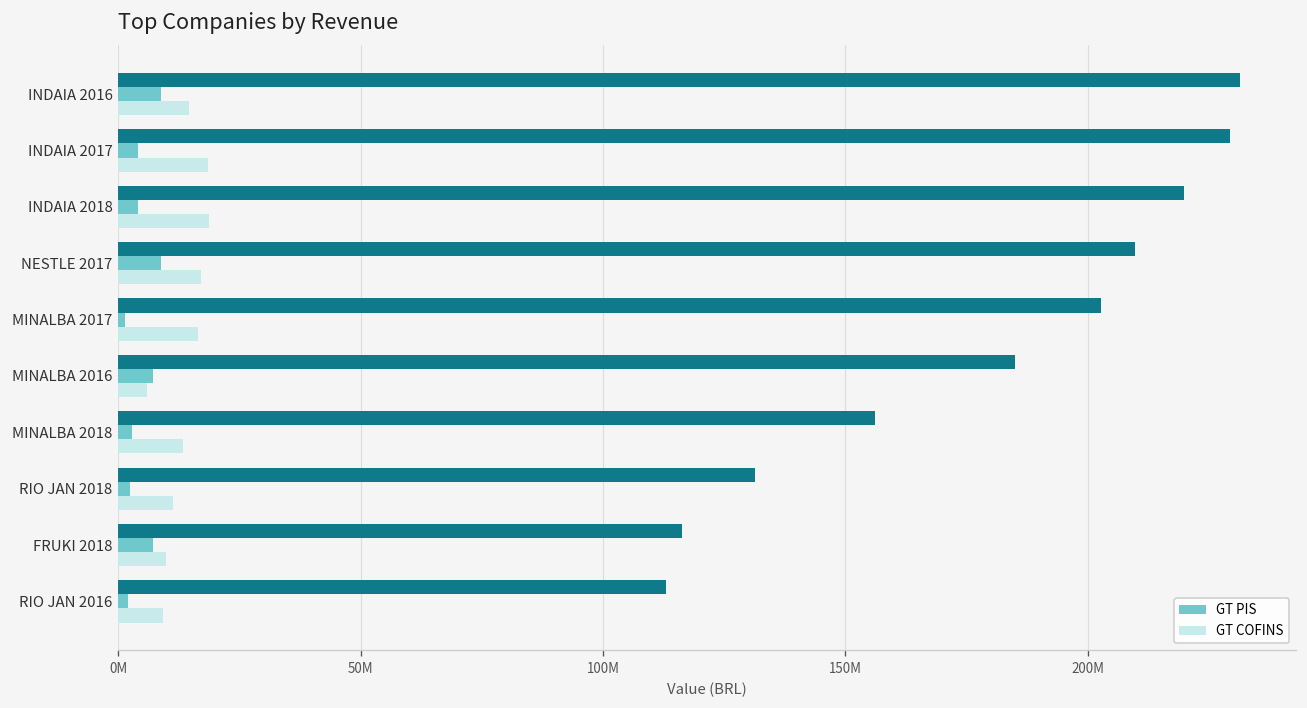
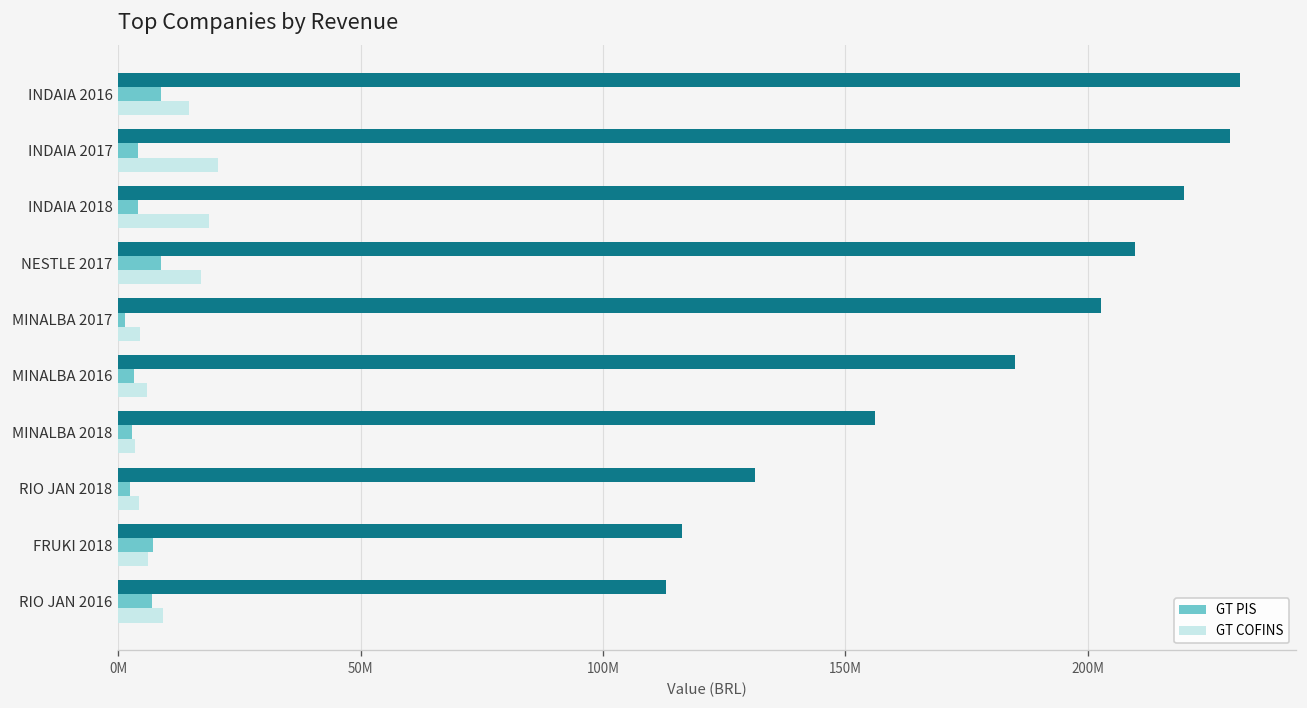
  {
    "GT PIS": {
      "INDAIA 2016": 9000000,
      "INDAIA 2017": 4000000,
      "INDAIA 2018": 4000000,
      "NESTLE 2017": 9000000,
      "MINALBA 2017": 1000000,
-     "MINALBA 2016": 7000000,
+     "MINALBA 2016": 3000000,
      "MINALBA 2018": 3000000,
      "RIO JAN 2018": 2000000,
      "FRUKI 2018": 7000000,
-     "RIO JAN 2016": 2000000
+     "RIO JAN 2016": 7000000
    },
    "GT COFINS": {
      "INDAIA 2016": 15000000,
-     "INDAIA 2017": 19000000,
+     "INDAIA 2017": 21000000,
      "INDAIA 2018": 19000000,
      "NESTLE 2017": 17000000,
-     "MINALBA 2017": 16000000,
+     "MINALBA 2017": 4000000,
      "MINALBA 2016": 6000000,
-     "MINALBA 2018": 13000000,
-     "RIO JAN 2018": 11000000,
-     "FRUKI 2018": 10000000,
+     "MINALBA 2018": 3000000,
+     "RIO JAN 2018": 4000000,
+     "FRUKI 2018": 6000000,
      "RIO JAN 2016": 9000000
    }
  }
